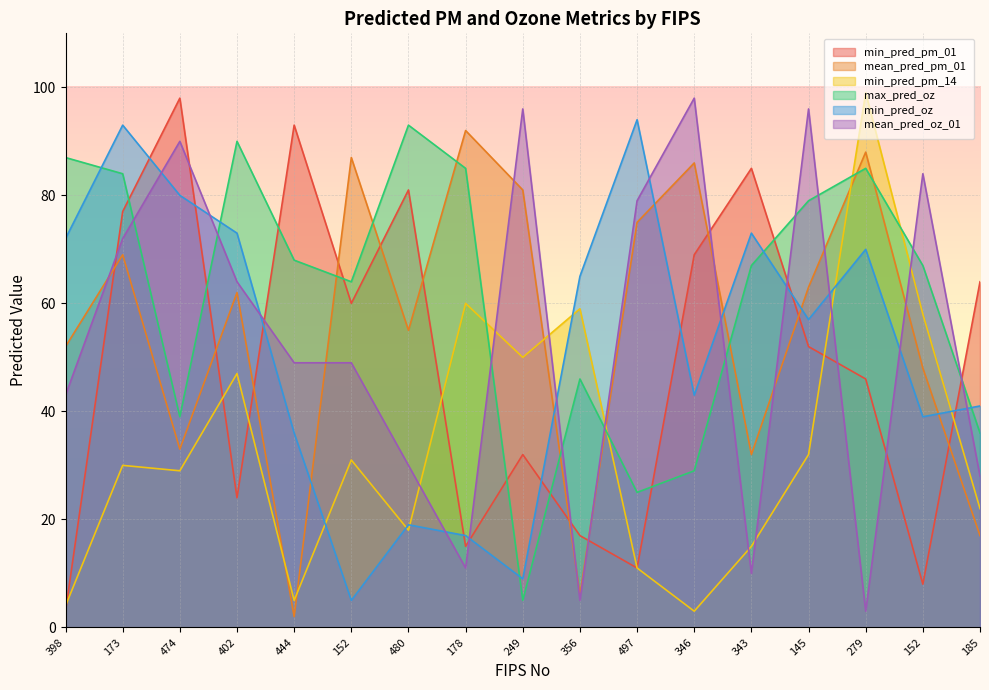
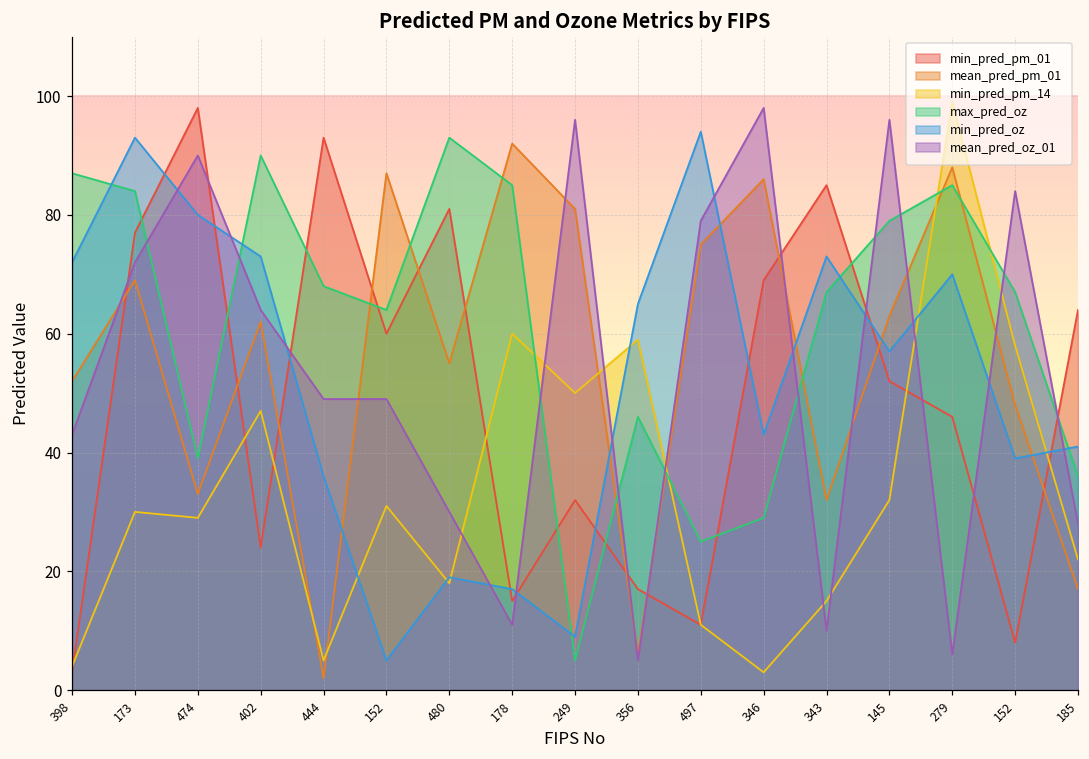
  {
    "max_pred_oz": {
      "398": 87,
      "173": 84,
      "474": 39,
      "402": 90,
      "444": 68,
      "480": 93,
      "178": 85,
      "249": 5,
      "356": 46,
      "497": 25,
      "346": 29,
      "343": 67,
      "145": 79,
      "279": 85,
      "185": 36
    },
    "min_pred_oz": {
      "398": 72,
      "173": 93,
      "474": 80,
      "402": 73,
      "444": 36,
      "480": 19,
      "178": 17,
      "249": 9,
      "356": 65,
      "497": 94,
      "346": 43,
      "343": 73,
      "145": 57,
      "279": 70,
      "185": 41
    },
    "mean_pred_oz_01": {
      "398": 43,
      "173": 72,
      "474": 90,
      "402": 64,
      "444": 49,
      "480": 30,
      "178": 11,
      "249": 96,
      "356": 5,
      "497": 79,
      "346": 98,
      "343": 10,
      "145": 96,
-     "279": 3,
+     "279": 6,
      "185": 28
    }
  }
